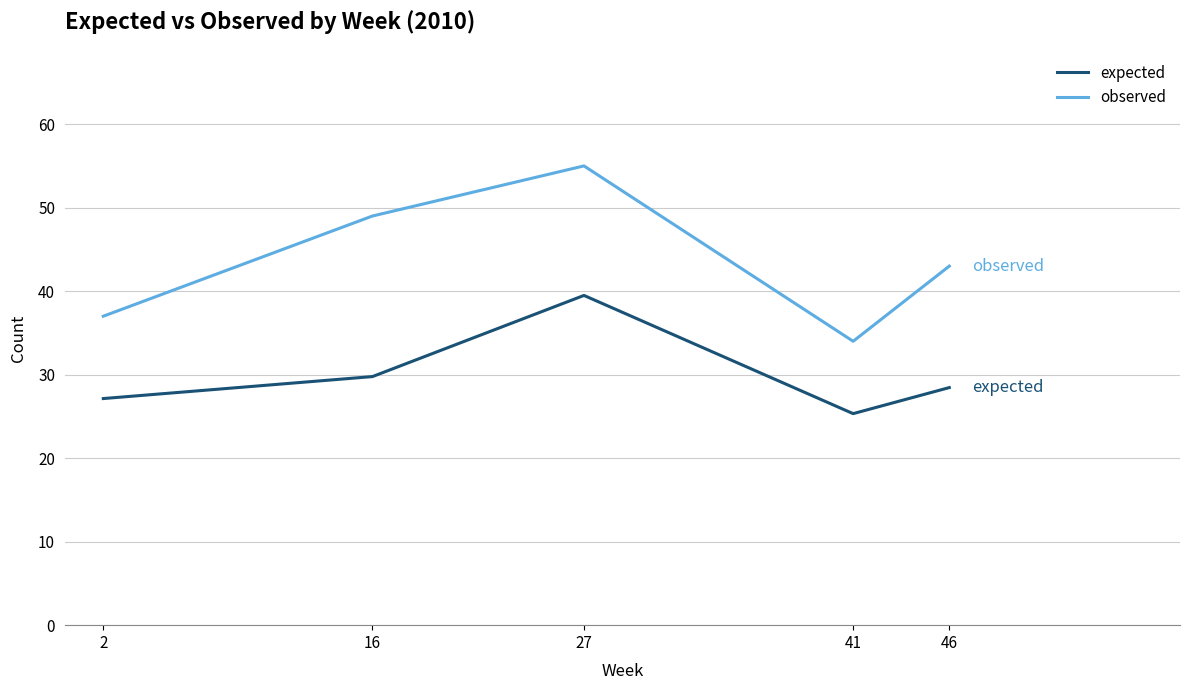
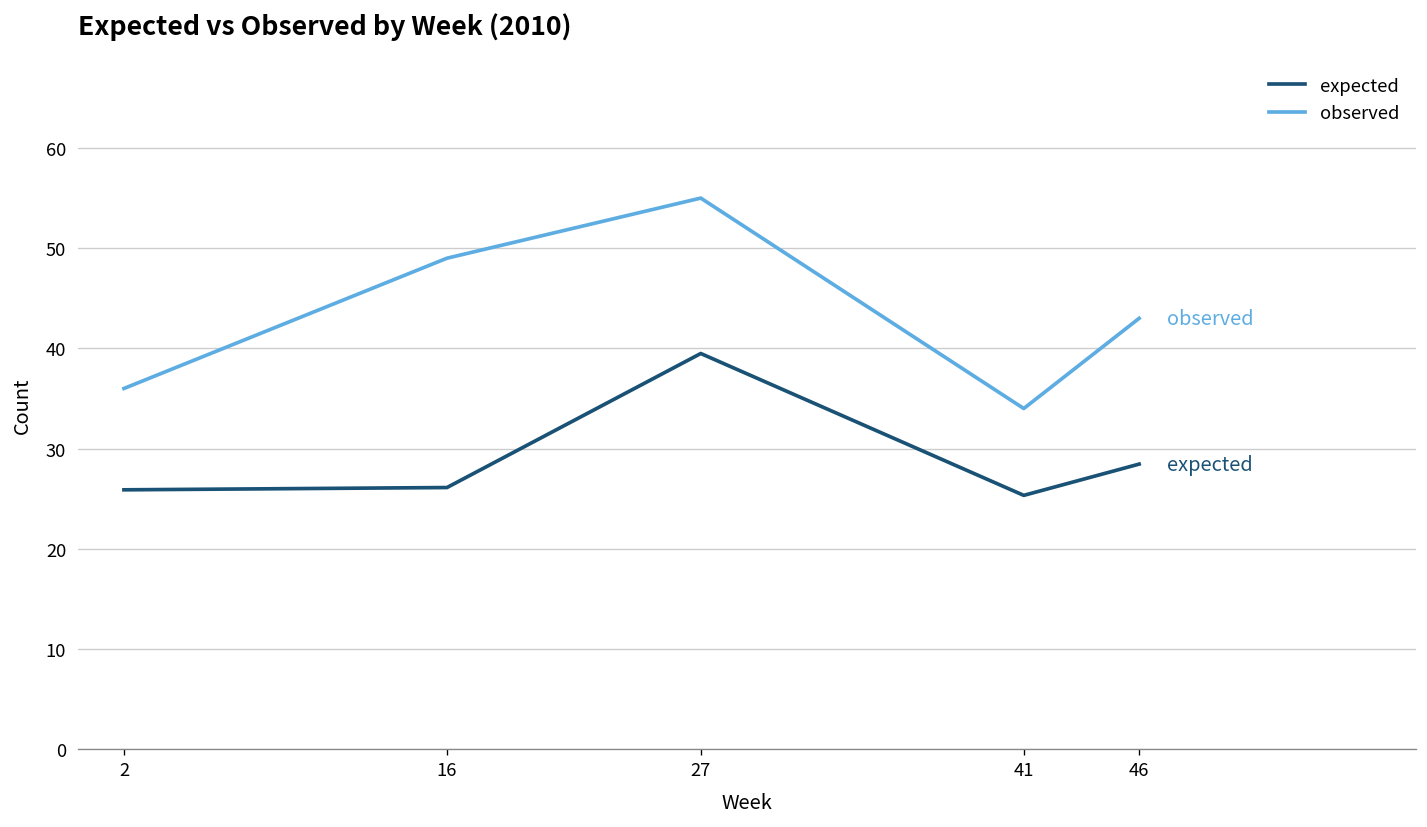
  {
    "expected": {
-     "2": 27,
-     "16": 30,
+     "2": 26,
+     "16": 26,
      "27": 39,
      "41": 25,
      "46": 28
    },
    "observed": {
-     "2": 37,
+     "2": 36,
      "16": 49,
      "27": 55,
      "41": 34,
      "46": 43
    }
  }
